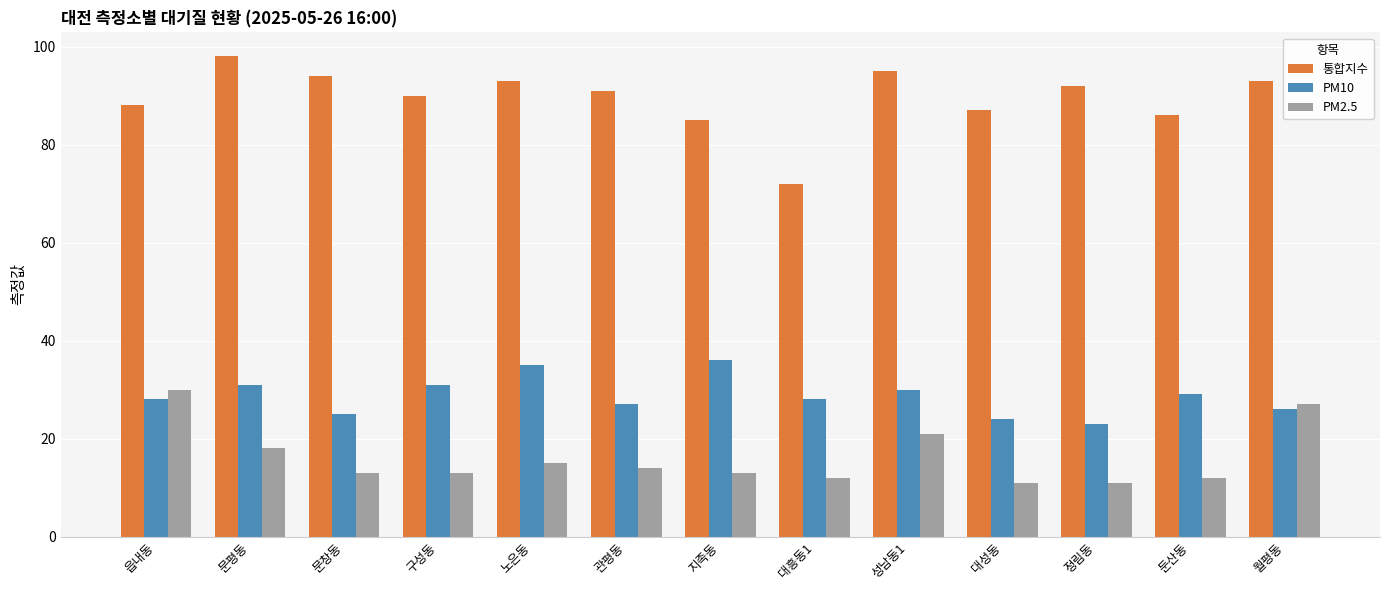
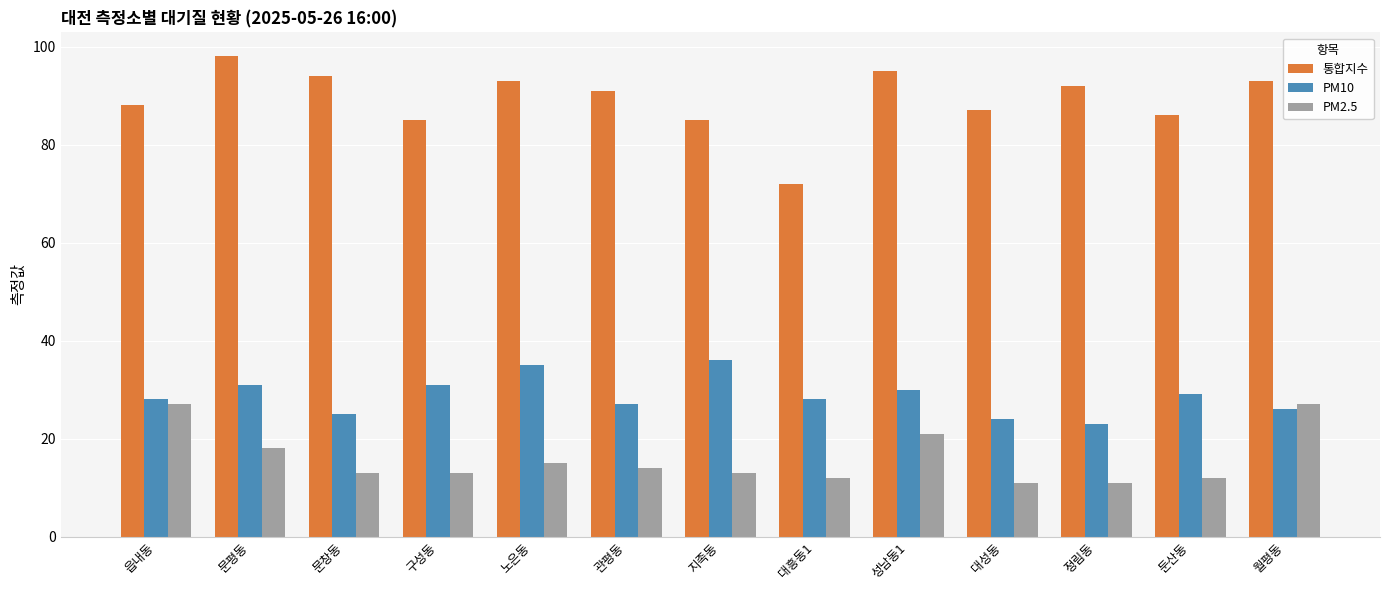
  {
    "통합지수": {
      "읍내동": 88,
      "문평동": 98,
      "문창동": 94,
-     "구성동": 90,
+     "구성동": 85,
      "노은동": 93,
      "관평동": 91,
      "지족동": 85,
      "대흥동1": 72,
      "성남동1": 95,
      "대성동": 87,
      "정림동": 92,
      "둔산동": 86,
      "월평동": 93
    },
    "PM10": {
      "읍내동": 28,
      "문평동": 31,
      "문창동": 25,
      "구성동": 31,
      "노은동": 35,
      "관평동": 27,
      "지족동": 36,
      "대흥동1": 28,
      "성남동1": 30,
      "대성동": 24,
      "정림동": 23,
      "둔산동": 29,
      "월평동": 26
    },
    "PM2.5": {
-     "읍내동": 30,
+     "읍내동": 27,
      "문평동": 18,
      "문창동": 13,
      "구성동": 13,
      "노은동": 15,
      "관평동": 14,
      "지족동": 13,
      "대흥동1": 12,
      "성남동1": 21,
      "대성동": 11,
      "정림동": 11,
      "둔산동": 12,
      "월평동": 27
    }
  }
